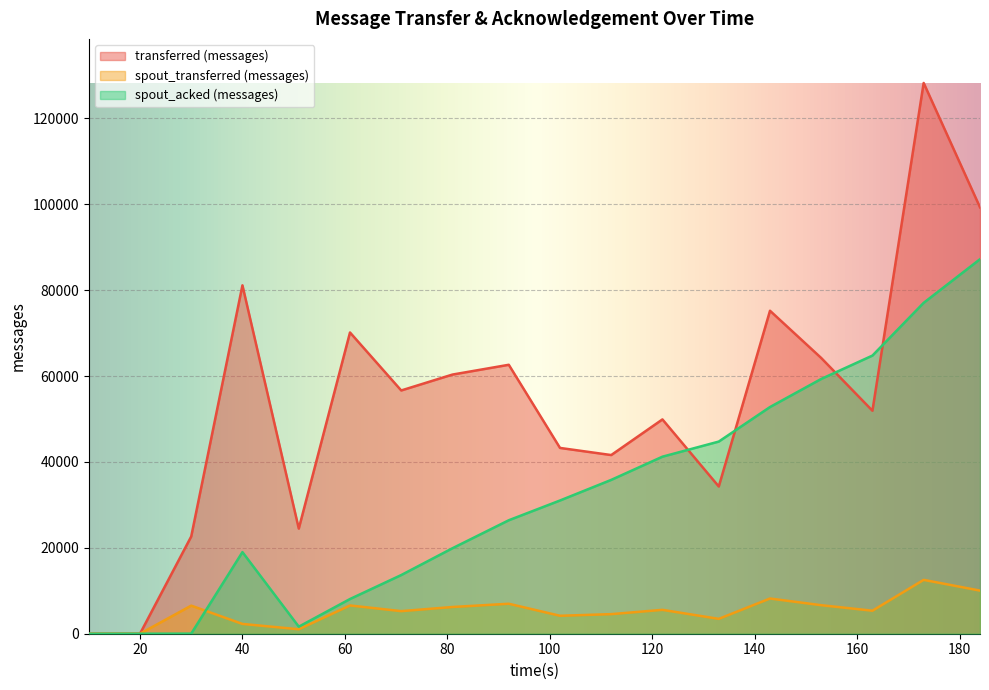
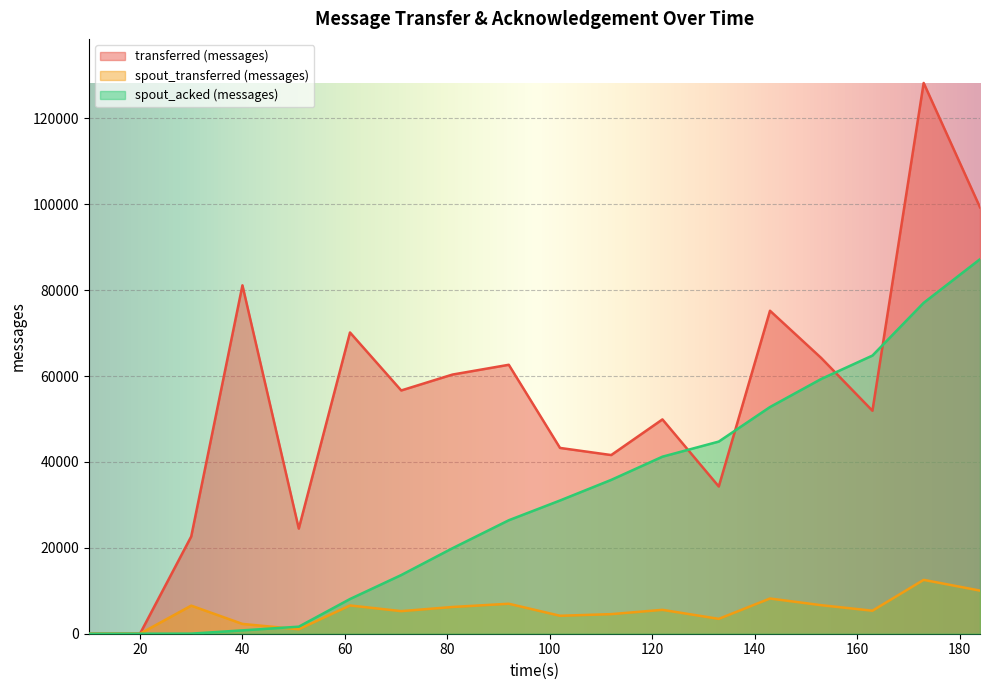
  {
    "transferred (messages)": {
      "40": 81000
    },
    "spout_transferred (messages)": {
      "40": 2000
    },
    "spout_acked (messages)": {
-     "40": 19000
+     "40": 1000
    }
  }
